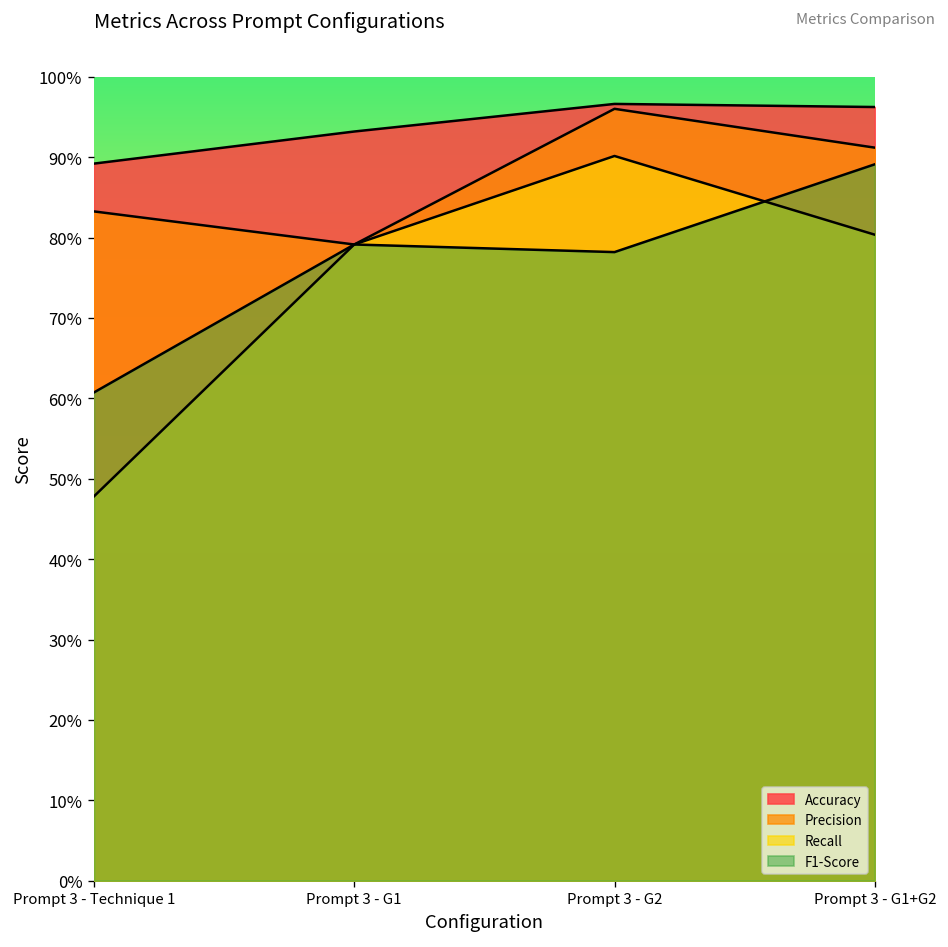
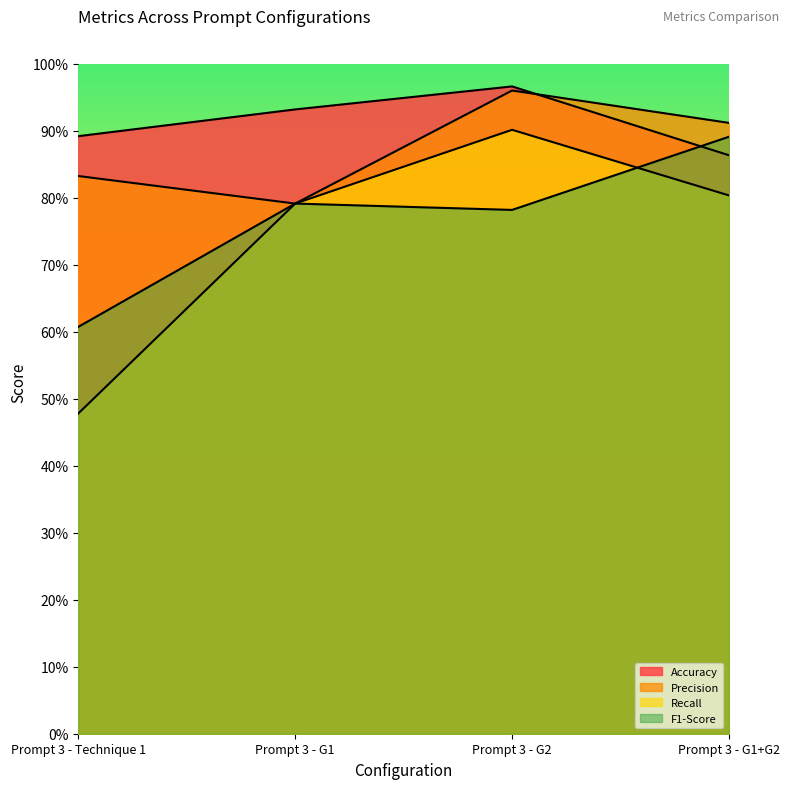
  {
    "Accuracy": {
      "Prompt 3 - Technique 1": "89%",
      "Prompt 3 - G1": "93%",
      "Prompt 3 - G2": "97%",
-     "Prompt 3 - G1+G2": "96%"
+     "Prompt 3 - G1+G2": "86%"
    },
    "Precision": {
      "Prompt 3 - Technique 1": "83%",
      "Prompt 3 - G2": "96%",
      "Prompt 3 - G1+G2": "91%"
    },
    "Recall": {
      "Prompt 3 - Technique 1": "48%",
      "Prompt 3 - G2": "90%",
      "Prompt 3 - G1+G2": "80%"
    },
    "F1-Score": {
      "Prompt 3 - Technique 1": "61%",
      "Prompt 3 - G2": "78%",
      "Prompt 3 - G1+G2": "89%"
    }
  }
